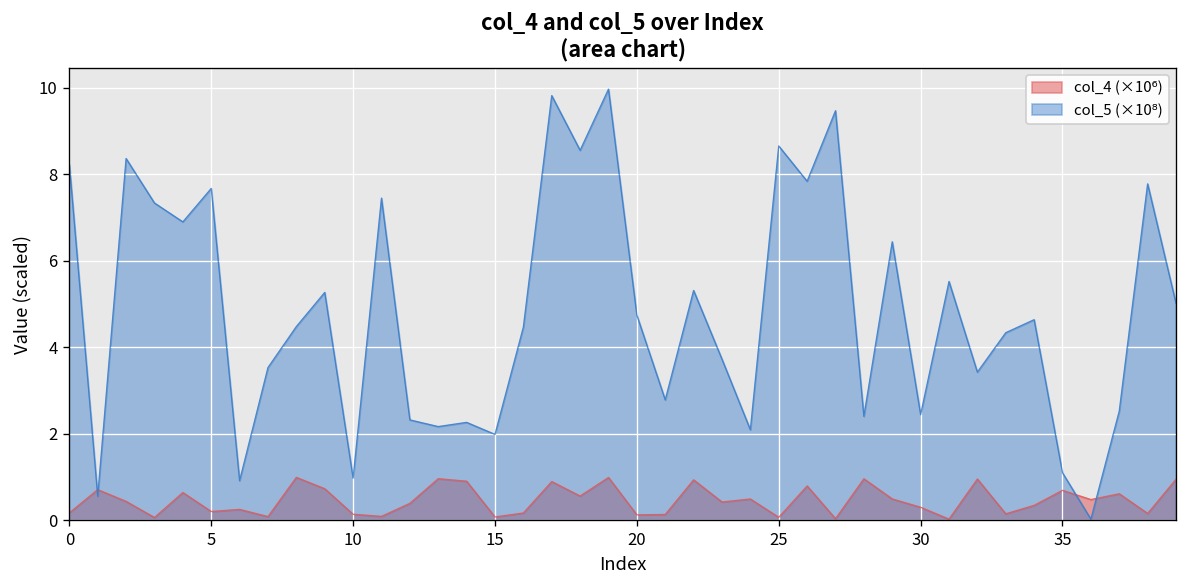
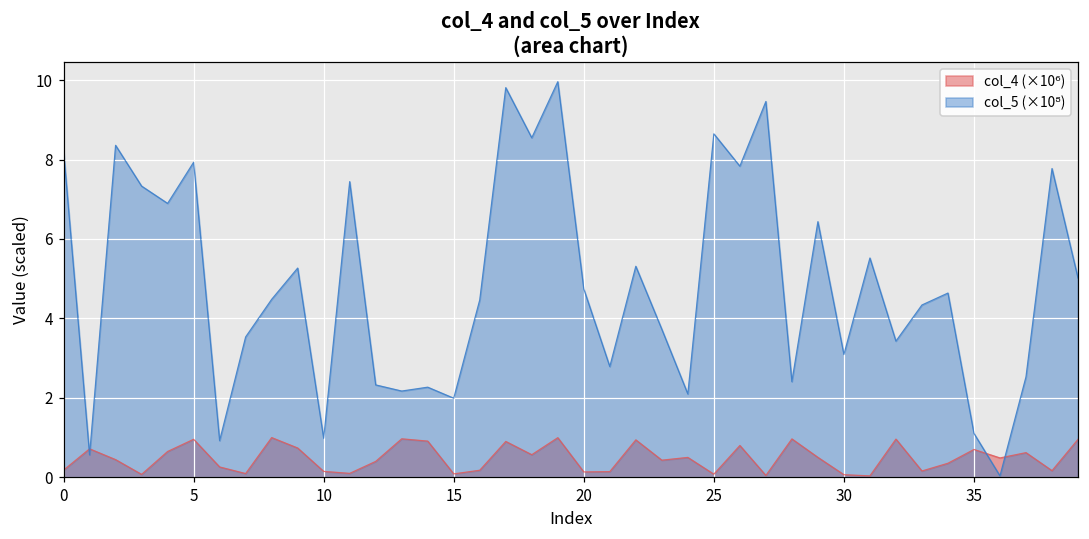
  {
    "col_4 (×10⁶)": {
      "0": 0.2,
-     "5": 0.2,
+     "5": 1.0,
      "10": 0.1,
      "15": 0.1,
      "20": 0.1,
      "25": 0.1,
-     "30": 0.3,
+     "30": 0.1,
      "35": 0.7
    },
    "col_5 (×10⁸)": {
      "0": 8.2,
-     "5": 7.7,
+     "5": 7.9,
      "10": 1.0,
      "15": 2.0,
      "20": 4.7,
      "25": 8.6,
-     "30": 2.4,
+     "30": 3.1,
      "35": 1.1
    }
  }
